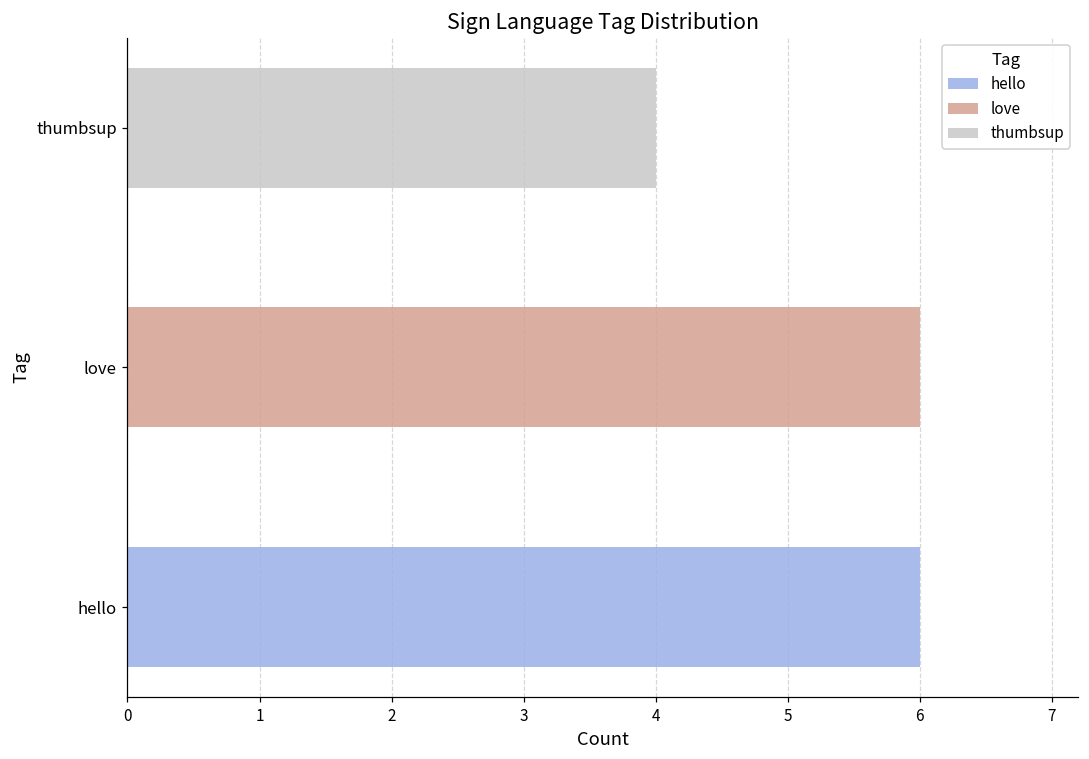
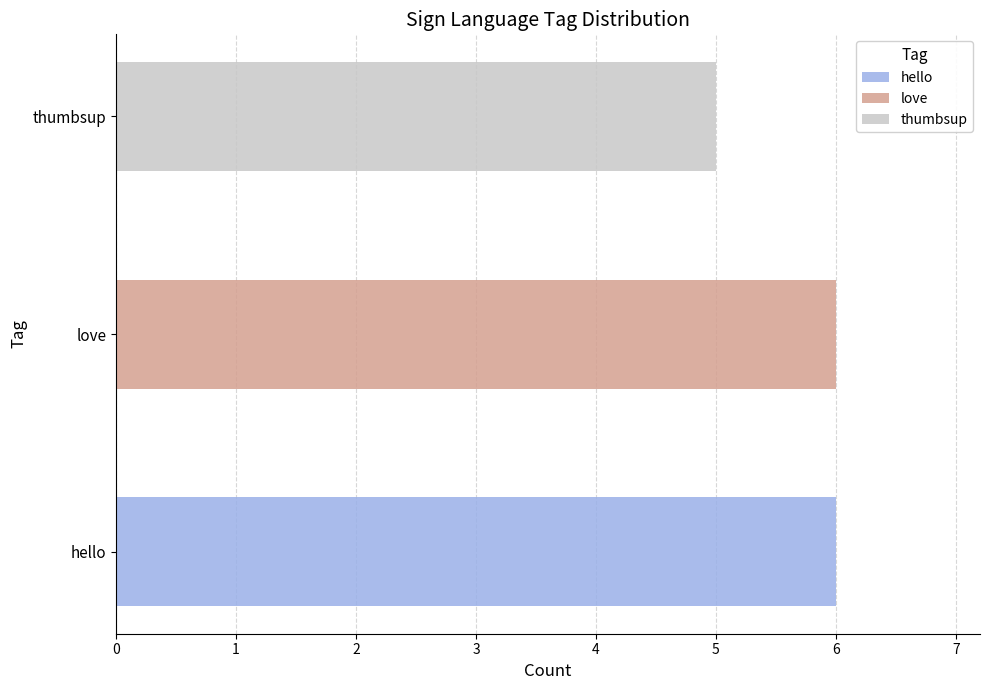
  {
-   "thumbsup": 4,
+   "thumbsup": 5,
    "love": 6,
    "hello": 6
  }
